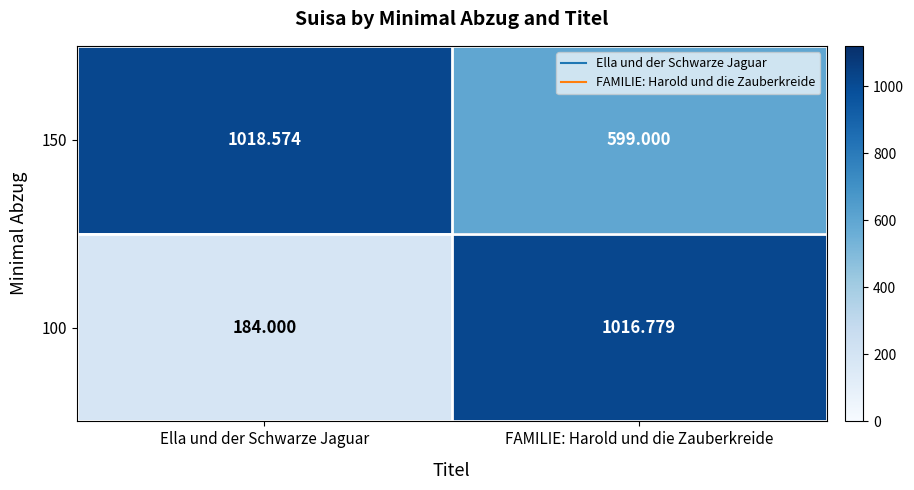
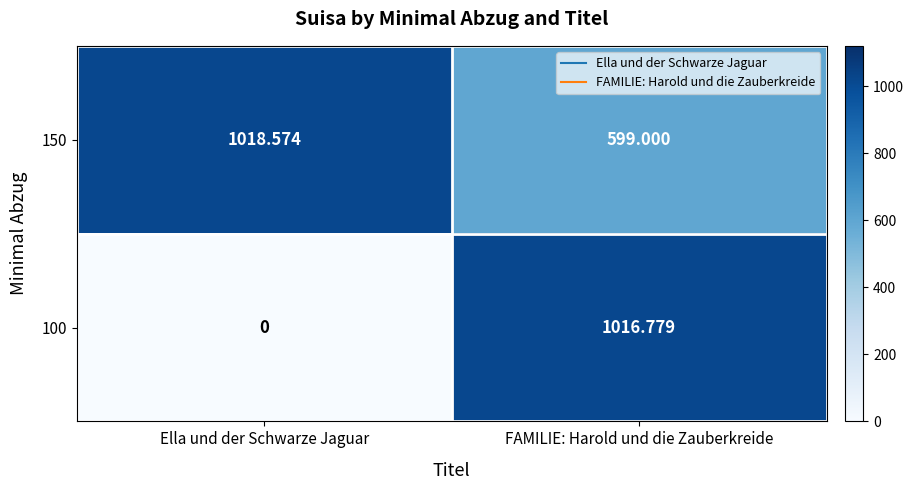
  {
    "150": {
      "Ella und der Schwarze Jaguar": 1018.574,
      "FAMILIE: Harold und die Zauberkreide": 599.000
    },
    "100": {
-     "Ella und der Schwarze Jaguar": 184.000,
+     "Ella und der Schwarze Jaguar": 0,
      "FAMILIE: Harold und die Zauberkreide": 1016.779
    }
  }
